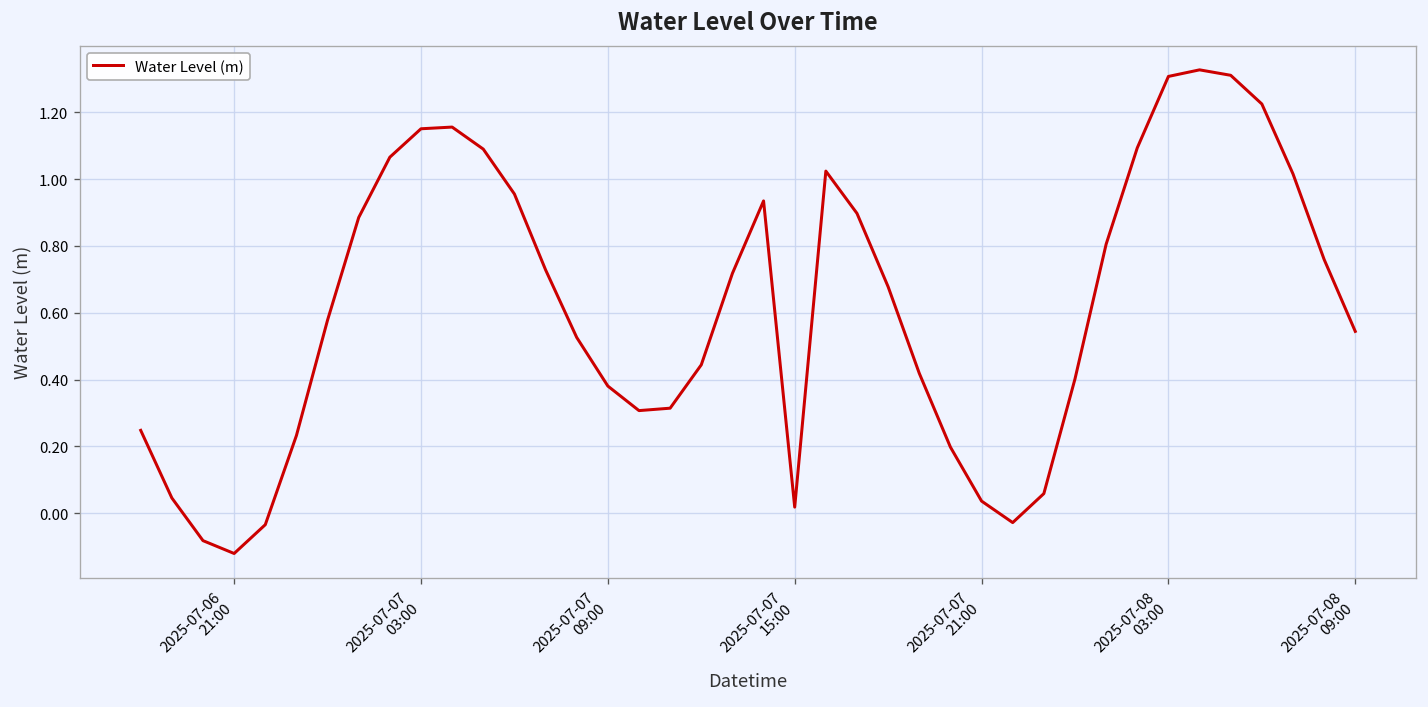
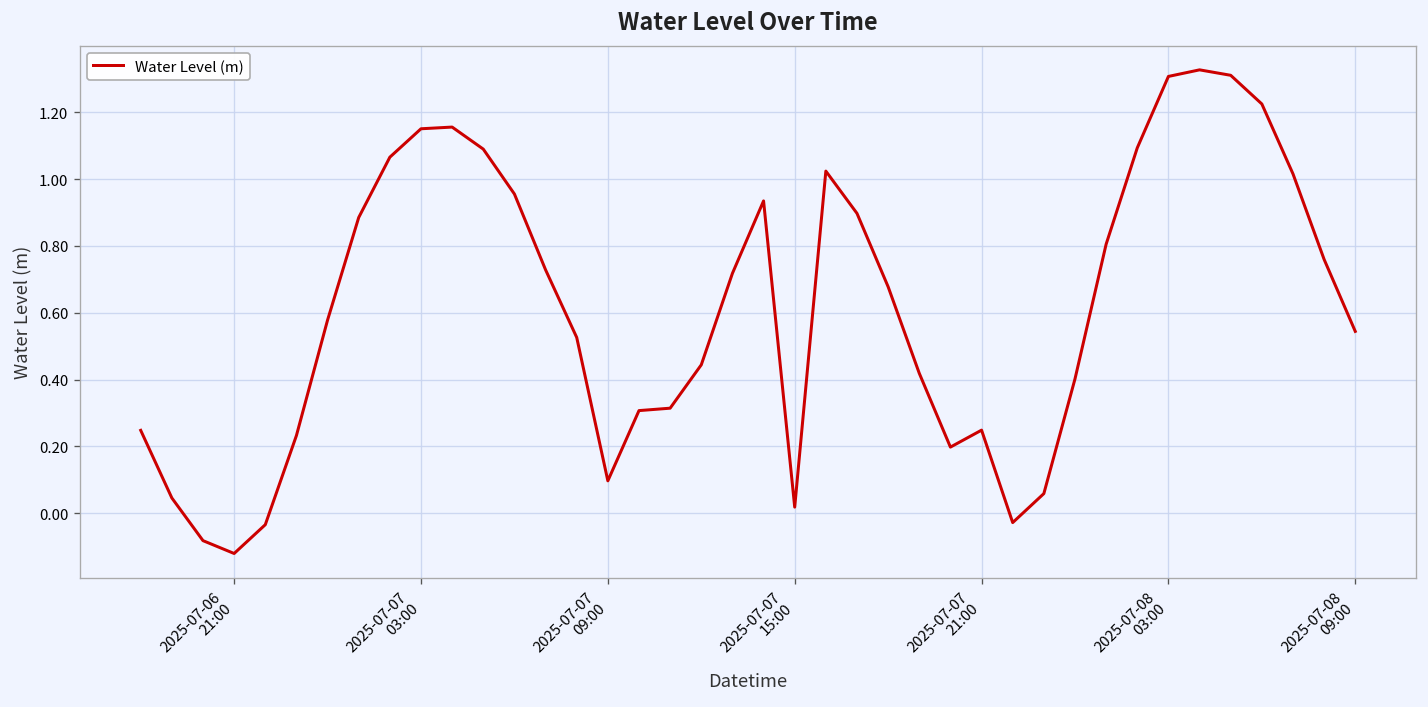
  {
    "2025-07-06 21:00": -0.12,
    "2025-07-07 03:00": 1.15,
-   "2025-07-07 09:00": 0.38,
+   "2025-07-07 09:00": 0.10,
    "2025-07-07 15:00": 0.02,
-   "2025-07-07 21:00": 0.04,
+   "2025-07-07 21:00": 0.25,
    "2025-07-08 03:00": 1.31,
    "2025-07-08 09:00": 0.54
  }
